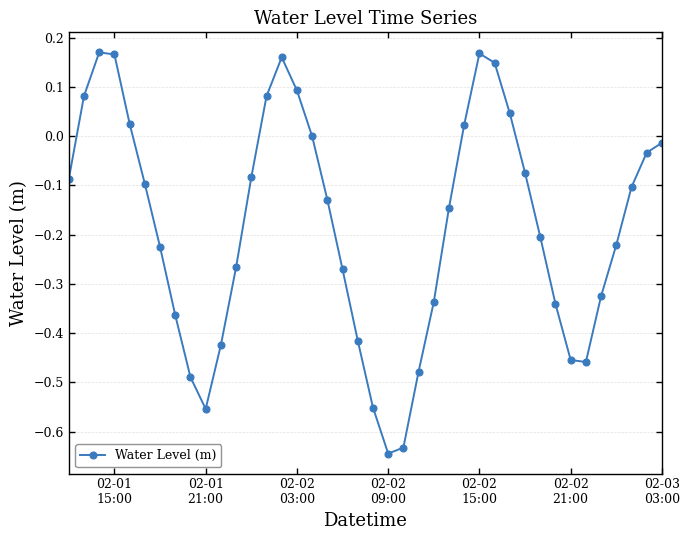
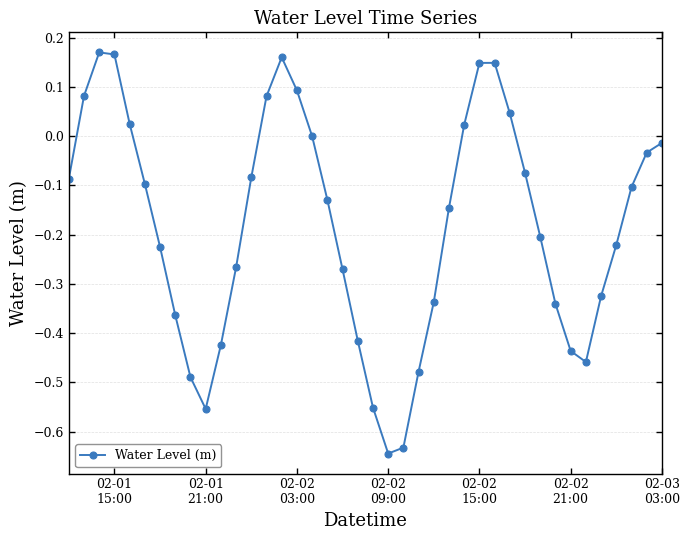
  {
    "02-01 15:00": 0.17,
    "02-01 21:00": -0.55,
    "02-02 03:00": 0.09,
    "02-02 09:00": -0.64,
-   "02-02 15:00": 0.17,
-   "02-02 21:00": -0.45,
+   "02-02 15:00": 0.15,
+   "02-02 21:00": -0.44,
    "02-03 03:00": -0.01
  }
